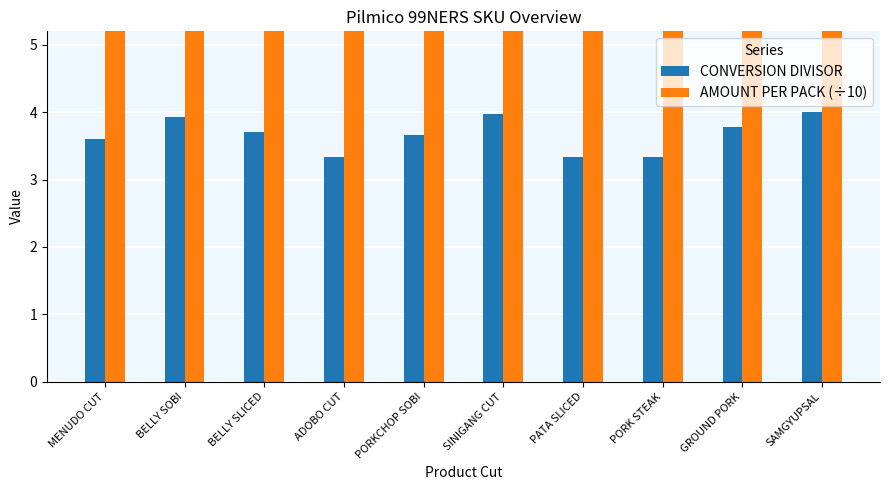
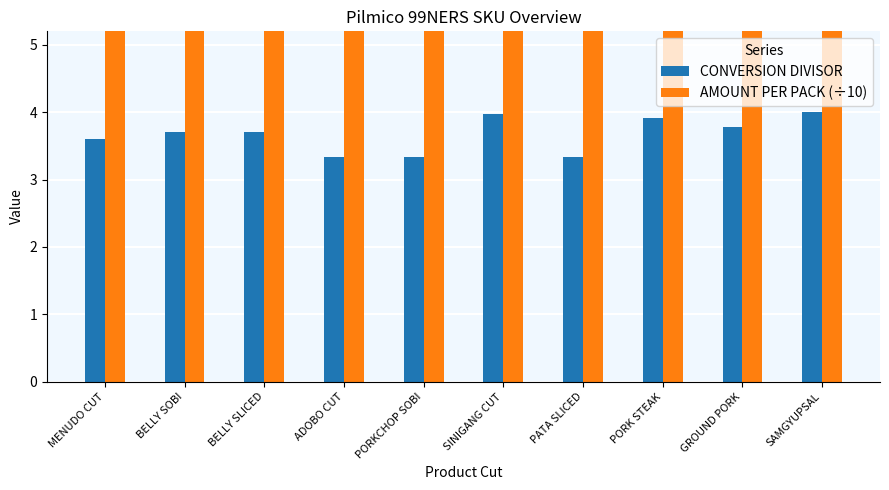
  {
    "CONVERSION DIVISOR": {
      "MENUDO CUT": 3.6,
-     "BELLY SOBI": 3.9,
+     "BELLY SOBI": 3.7,
      "BELLY SLICED": 3.7,
      "ADOBO CUT": 3.3,
-     "PORKCHOP SOBI": 3.7,
+     "PORKCHOP SOBI": 3.3,
      "SINIGANG CUT": 4.0,
      "PATA SLICED": 3.3,
-     "PORK STEAK": 3.3,
+     "PORK STEAK": 3.9,
      "GROUND PORK": 3.8,
      "SAMGYUPSAL": 4.0
    }
  }
